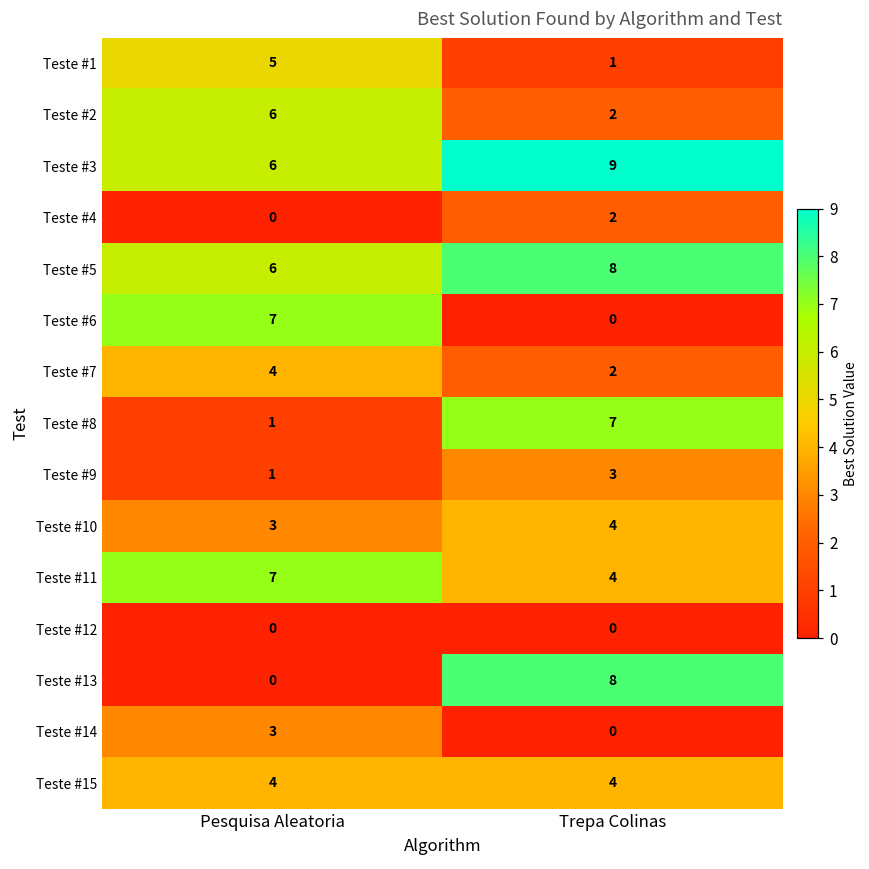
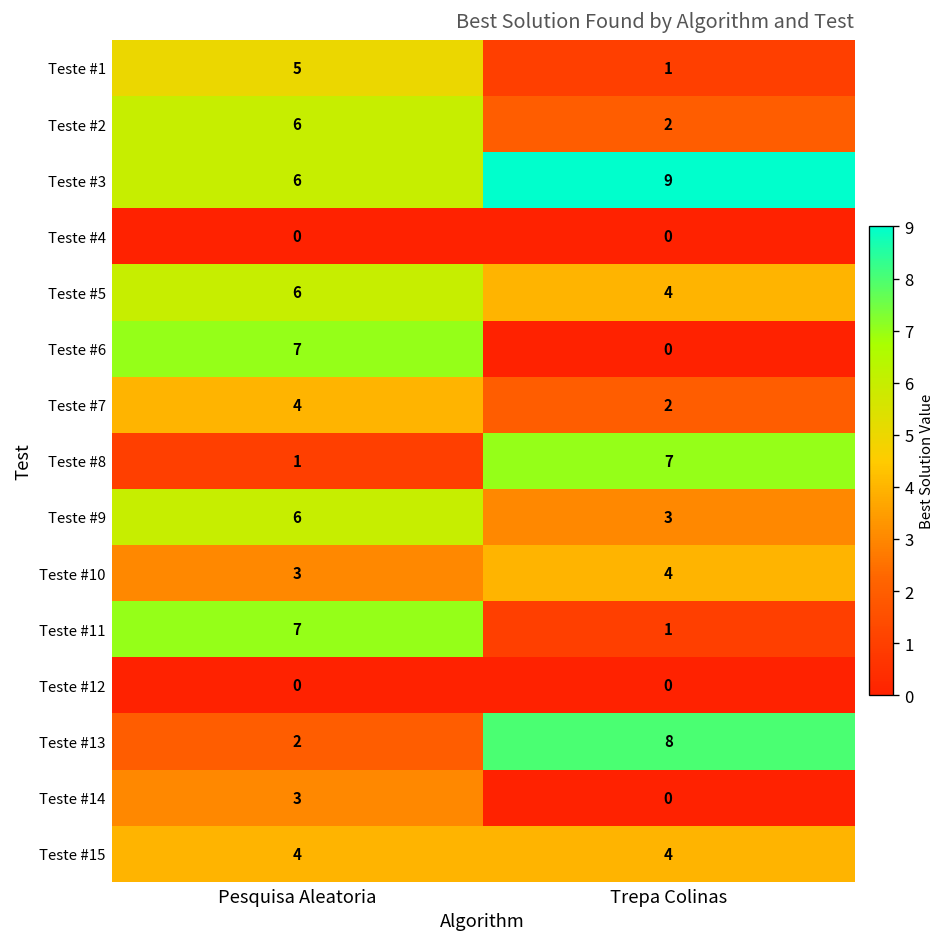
  {
    "Teste #1": {
      "Pesquisa Aleatoria": 5,
      "Trepa Colinas": 1
    },
    "Teste #2": {
      "Pesquisa Aleatoria": 6,
      "Trepa Colinas": 2
    },
    "Teste #3": {
      "Pesquisa Aleatoria": 6,
      "Trepa Colinas": 9
    },
    "Teste #4": {
      "Pesquisa Aleatoria": 0,
-     "Trepa Colinas": 2
+     "Trepa Colinas": 0
    },
    "Teste #5": {
      "Pesquisa Aleatoria": 6,
-     "Trepa Colinas": 8
+     "Trepa Colinas": 4
    },
    "Teste #6": {
      "Pesquisa Aleatoria": 7,
      "Trepa Colinas": 0
    },
    "Teste #7": {
      "Pesquisa Aleatoria": 4,
      "Trepa Colinas": 2
    },
    "Teste #8": {
      "Pesquisa Aleatoria": 1,
      "Trepa Colinas": 7
    },
    "Teste #9": {
-     "Pesquisa Aleatoria": 1,
+     "Pesquisa Aleatoria": 6,
      "Trepa Colinas": 3
    },
    "Teste #10": {
      "Pesquisa Aleatoria": 3,
      "Trepa Colinas": 4
    },
    "Teste #11": {
      "Pesquisa Aleatoria": 7,
-     "Trepa Colinas": 4
+     "Trepa Colinas": 1
    },
    "Teste #12": {
      "Pesquisa Aleatoria": 0,
      "Trepa Colinas": 0
    },
    "Teste #13": {
-     "Pesquisa Aleatoria": 0,
+     "Pesquisa Aleatoria": 2,
      "Trepa Colinas": 8
    },
    "Teste #14": {
      "Pesquisa Aleatoria": 3,
      "Trepa Colinas": 0
    },
    "Teste #15": {
      "Pesquisa Aleatoria": 4,
      "Trepa Colinas": 4
    }
  }
